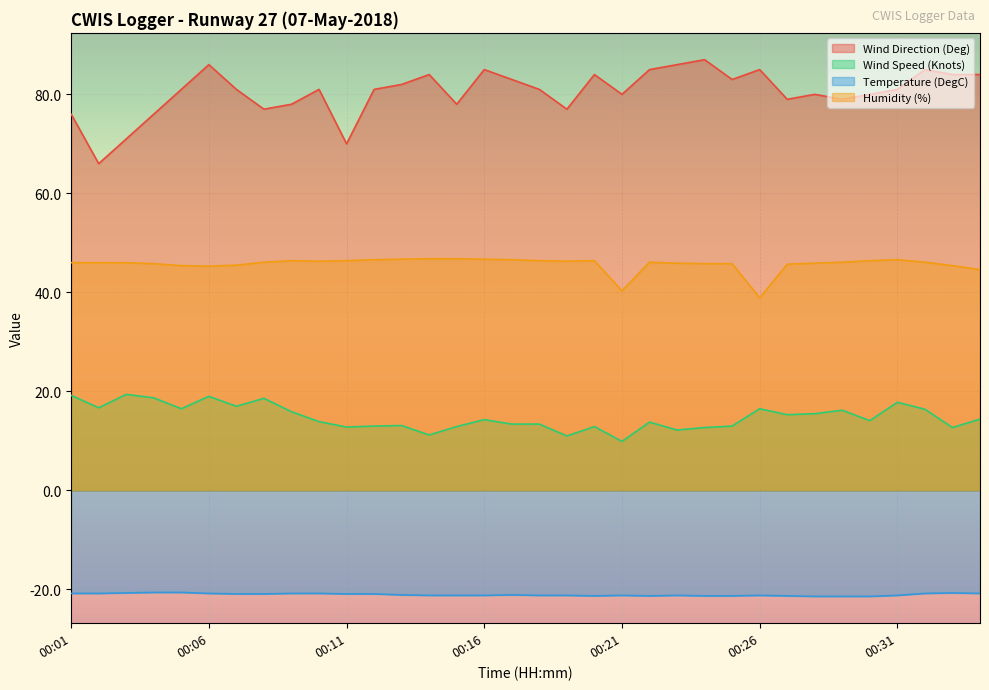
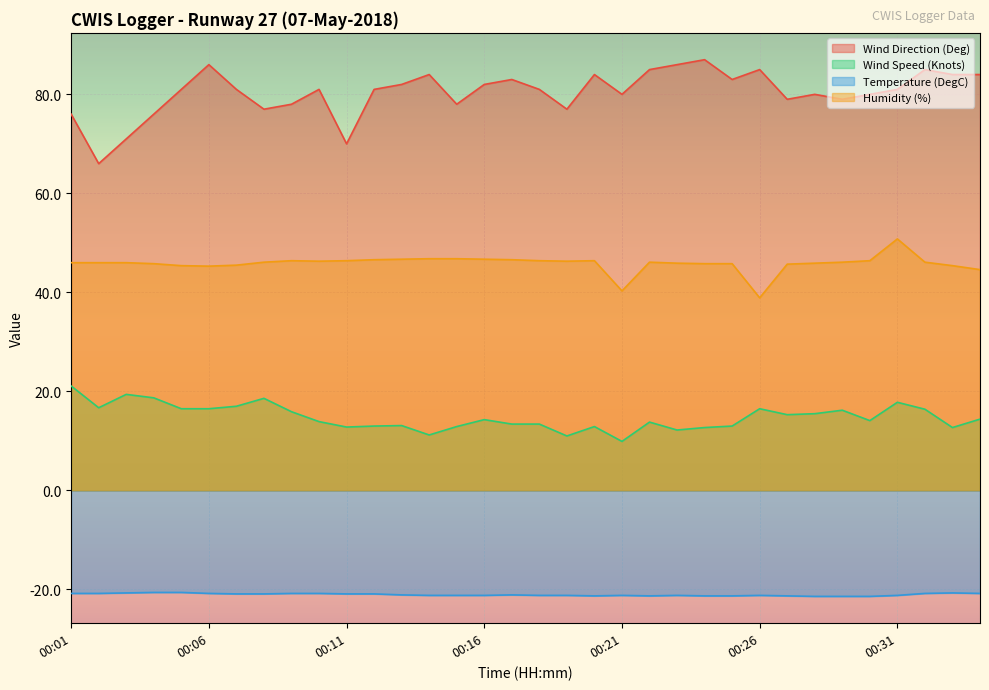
  {
    "Wind Direction (Deg)": {
      "00:01": 76,
      "00:06": 86,
      "00:11": 70,
-     "00:16": 85,
+     "00:16": 82,
      "00:21": 80,
      "00:26": 85
    },
    "Wind Speed (Knots)": {
-     "00:01": 19,
-     "00:06": 19,
+     "00:01": 21,
+     "00:06": 17,
      "00:11": 13,
      "00:16": 14,
      "00:21": 10,
      "00:26": 17,
      "00:31": 18
    },
    "Humidity (%)": {
      "00:01": 46,
      "00:06": 45,
      "00:11": 46,
      "00:16": 47,
      "00:21": 40,
      "00:26": 39,
-     "00:31": 47
+     "00:31": 51
    }
  }
